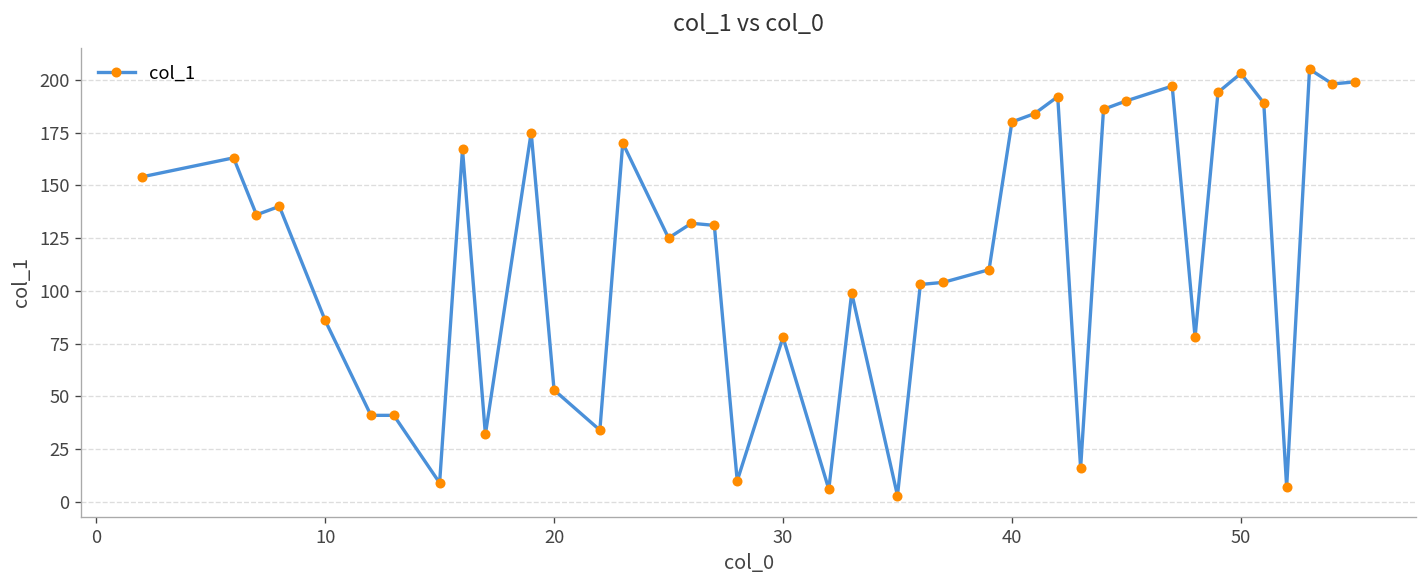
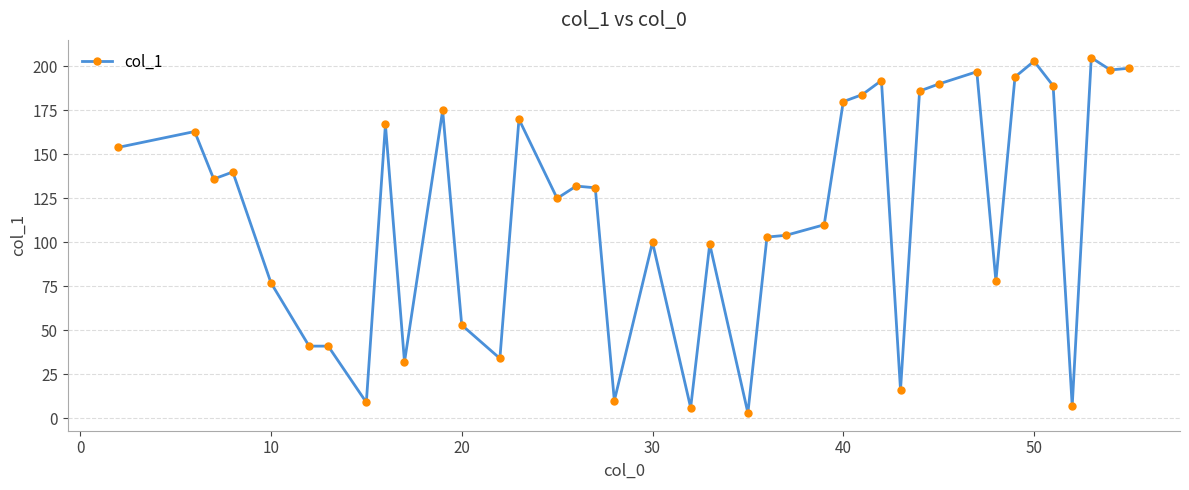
  {
-   "10": 86,
+   "10": 77,
    "20": 53,
-   "30": 78,
+   "30": 100,
    "40": 180,
    "50": 203
  }
